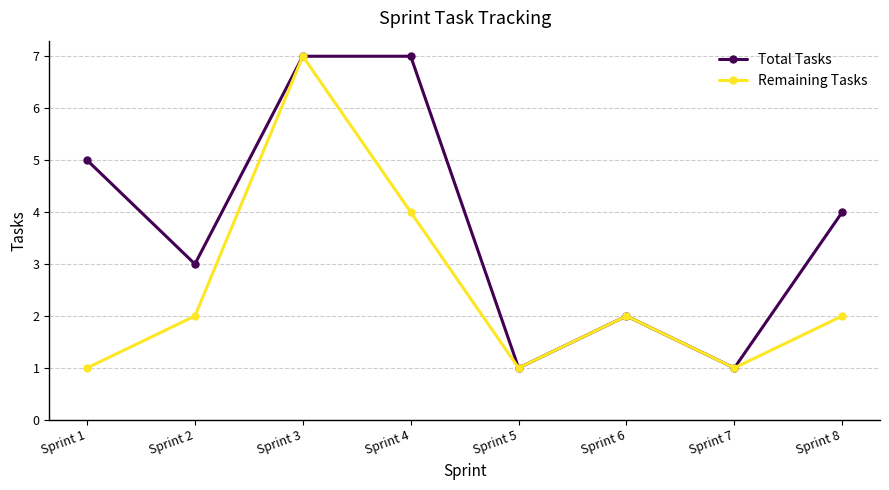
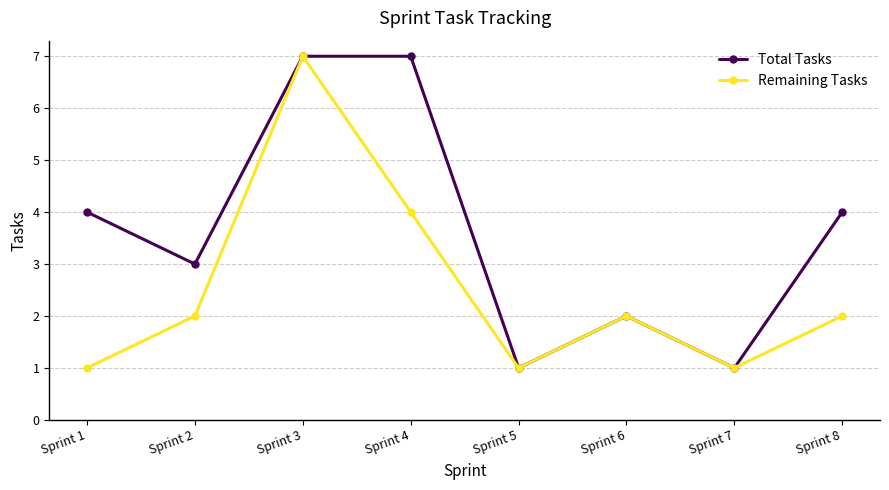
  {
    "Total Tasks": {
-     "Sprint 1": 5,
+     "Sprint 1": 4,
      "Sprint 2": 3,
      "Sprint 4": 7,
      "Sprint 8": 4
    },
    "Remaining Tasks": {
      "Sprint 1": 1,
      "Sprint 2": 2,
      "Sprint 4": 4,
      "Sprint 8": 2
    }
  }
